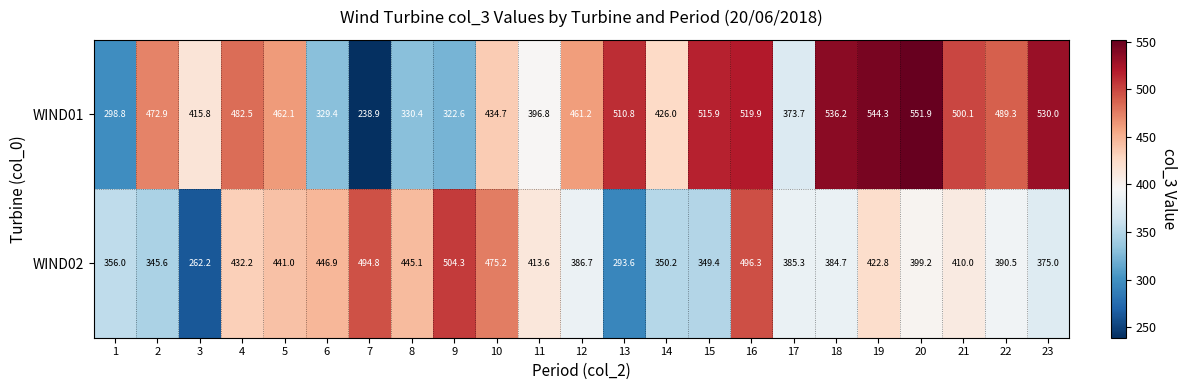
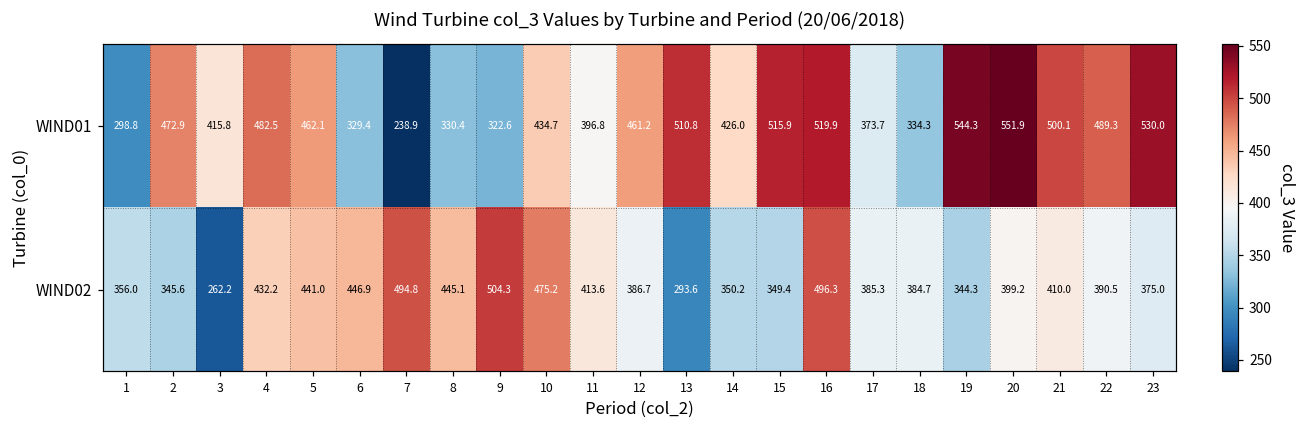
  {
    "WIND01": {
      "1": 298.8,
      "2": 472.9,
      "3": 415.8,
      "4": 482.5,
      "5": 462.1,
      "6": 329.4,
      "7": 238.9,
      "8": 330.4,
      "9": 322.6,
      "10": 434.7,
      "11": 396.8,
      "12": 461.2,
      "13": 510.8,
      "14": 426.0,
      "15": 515.9,
      "16": 519.9,
      "17": 373.7,
-     "18": 536.2,
+     "18": 334.3,
      "19": 544.3,
      "20": 551.9,
      "21": 500.1,
      "22": 489.3,
      "23": 530.0
    },
    "WIND02": {
      "1": 356.0,
      "2": 345.6,
      "3": 262.2,
      "4": 432.2,
      "5": 441.0,
      "6": 446.9,
      "7": 494.8,
      "8": 445.1,
      "9": 504.3,
      "10": 475.2,
      "11": 413.6,
      "12": 386.7,
      "13": 293.6,
      "14": 350.2,
      "15": 349.4,
      "16": 496.3,
      "17": 385.3,
      "18": 384.7,
-     "19": 422.8,
+     "19": 344.3,
      "20": 399.2,
      "21": 410.0,
      "22": 390.5,
      "23": 375.0
    }
  }
